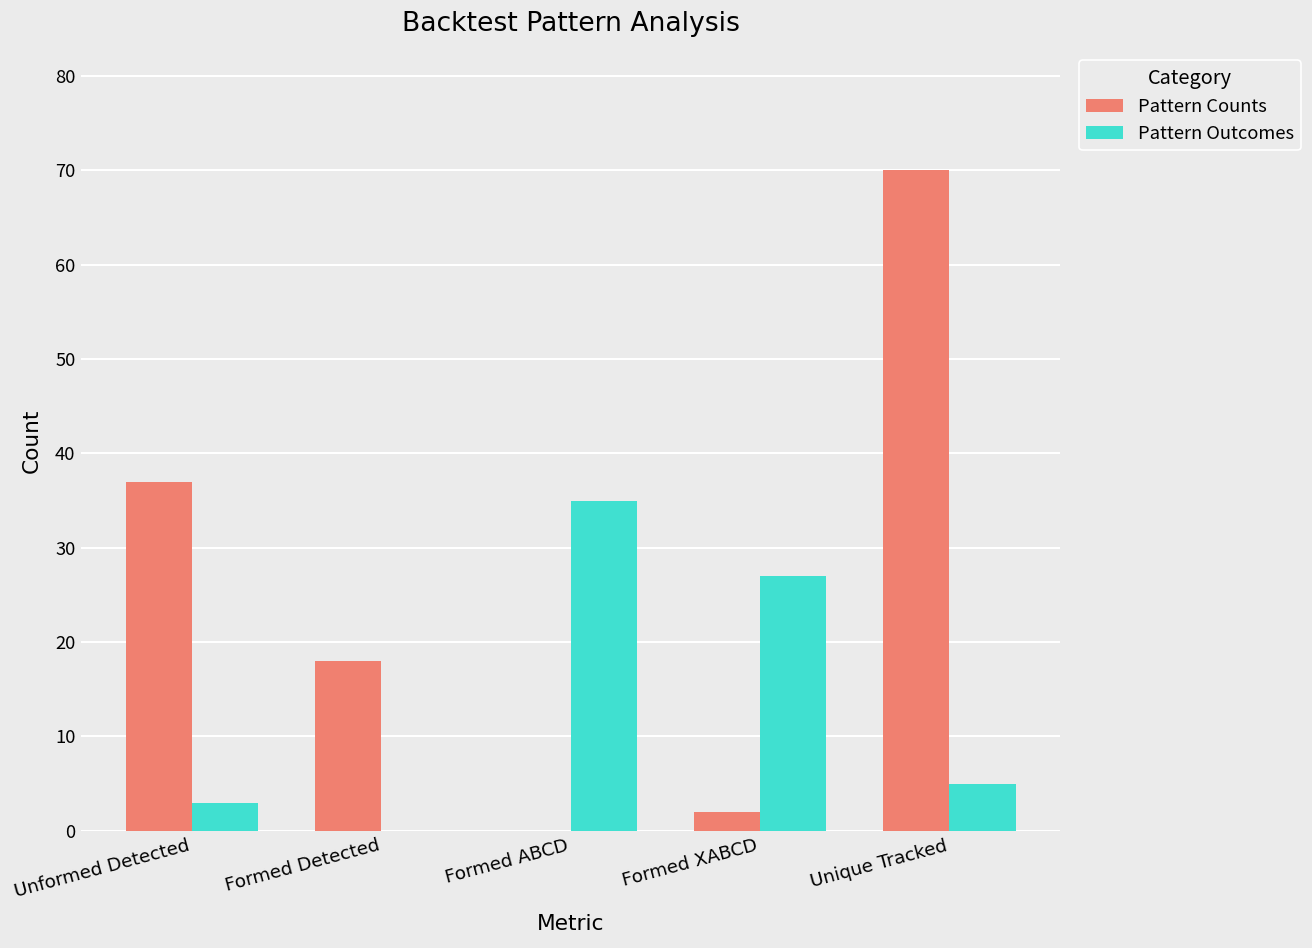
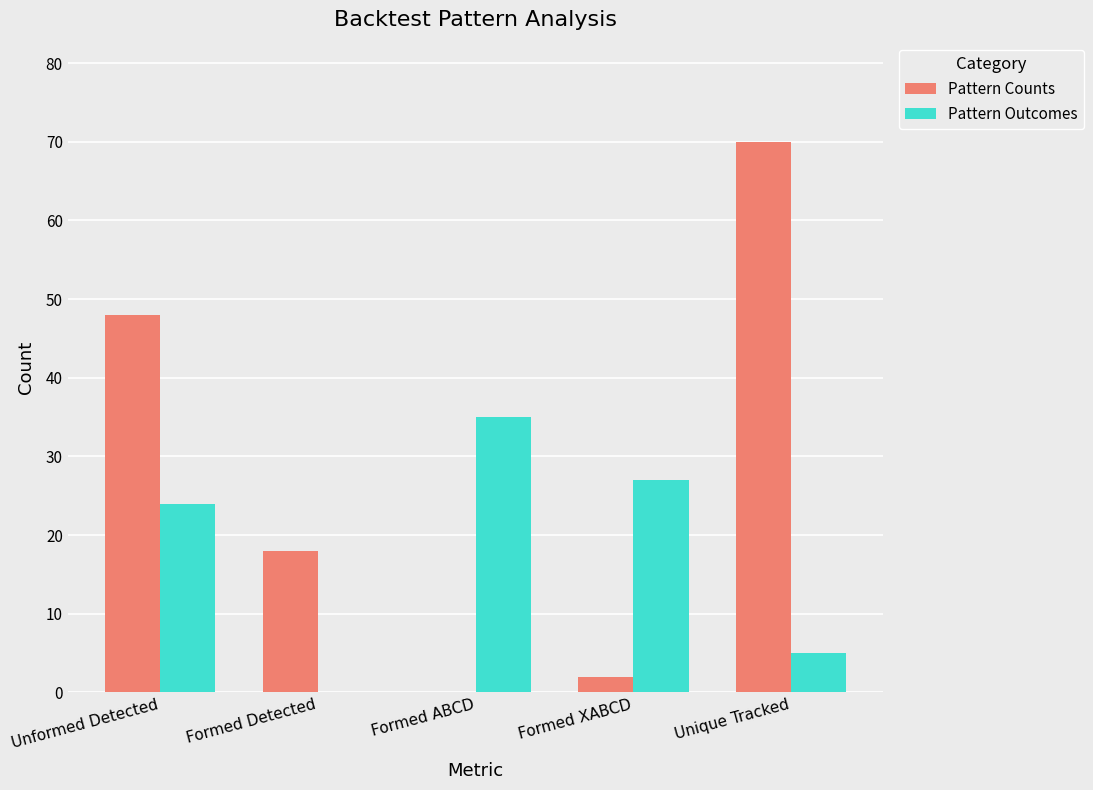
  {
    "Pattern Counts": {
-     "Unformed Detected": 37,
+     "Unformed Detected": 48,
      "Formed Detected": 18,
      "Formed ABCD": 0,
      "Formed XABCD": 2,
      "Unique Tracked": 70
    },
    "Pattern Outcomes": {
-     "Unformed Detected": 3,
+     "Unformed Detected": 24,
      "Formed Detected": 0,
      "Formed ABCD": 35,
      "Formed XABCD": 27,
      "Unique Tracked": 5
    }
  }
